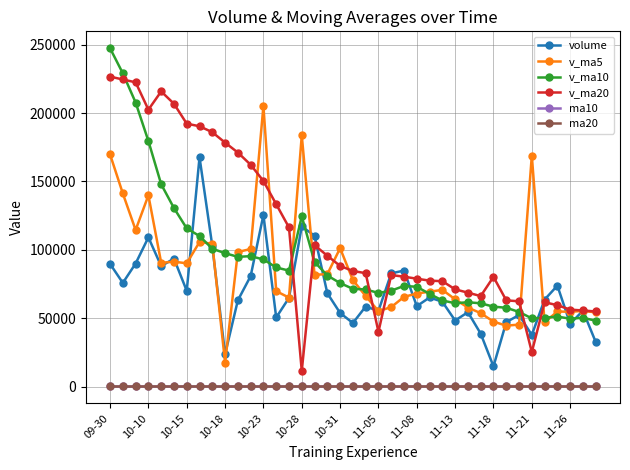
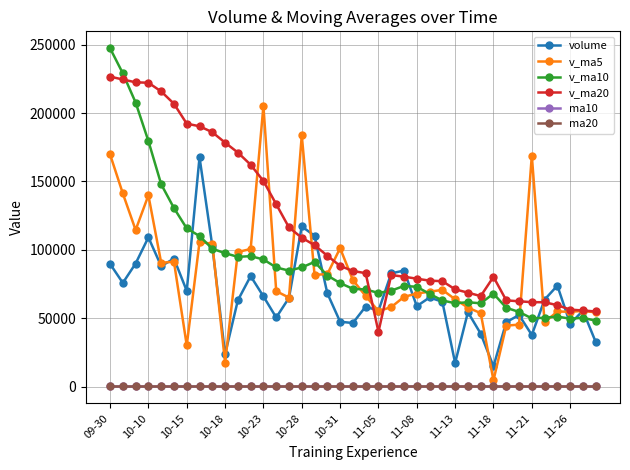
  {
    "volume": {
      "09-30": 90000,
      "10-10": 109000,
      "10-15": 70000,
      "10-18": 24000,
-     "10-23": 126000,
+     "10-23": 66000,
      "10-28": 117000,
-     "10-31": 54000,
+     "10-31": 47000,
      "11-08": 59000,
-     "11-13": 48000,
+     "11-13": 17000,
      "11-18": 15000,
      "11-21": 38000,
      "11-26": 46000
    },
    "v_ma5": {
      "09-30": 170000,
      "10-10": 140000,
-     "10-15": 90000,
+     "10-15": 30000,
      "10-18": 17000,
      "10-23": 205000,
      "10-28": 184000,
      "10-31": 101000,
      "11-08": 68000,
      "11-13": 64000,
-     "11-18": 47000,
+     "11-18": 5000,
      "11-21": 169000
    },
    "v_ma10": {
      "09-30": 247000,
      "10-10": 180000,
      "10-15": 116000,
      "10-18": 98000,
      "10-23": 93000,
-     "10-28": 124000,
+     "10-28": 87000,
      "10-31": 76000,
      "11-05": 68000,
      "11-08": 73000,
      "11-13": 61000,
-     "11-18": 58000,
+     "11-18": 68000,
      "11-21": 50000,
      "11-26": 50000
    },
    "v_ma20": {
      "09-30": 227000,
-     "10-10": 203000,
+     "10-10": 222000,
      "10-15": 192000,
      "10-18": 178000,
      "10-23": 150000,
-     "10-28": 11000,
+     "10-28": 109000,
      "10-31": 88000,
      "11-05": 40000,
      "11-08": 79000,
      "11-13": 71000,
      "11-18": 80000,
-     "11-21": 25000
+     "11-21": 62000
    },
    "ma20": {
      "09-30": 0,
      "10-10": 0,
      "10-15": 0,
      "10-18": 0,
      "10-23": 0,
      "10-28": 0,
      "10-31": 0,
      "11-05": 0,
      "11-08": 0,
      "11-13": 0,
      "11-18": 0,
      "11-21": 0,
      "11-26": 0
    }
  }
